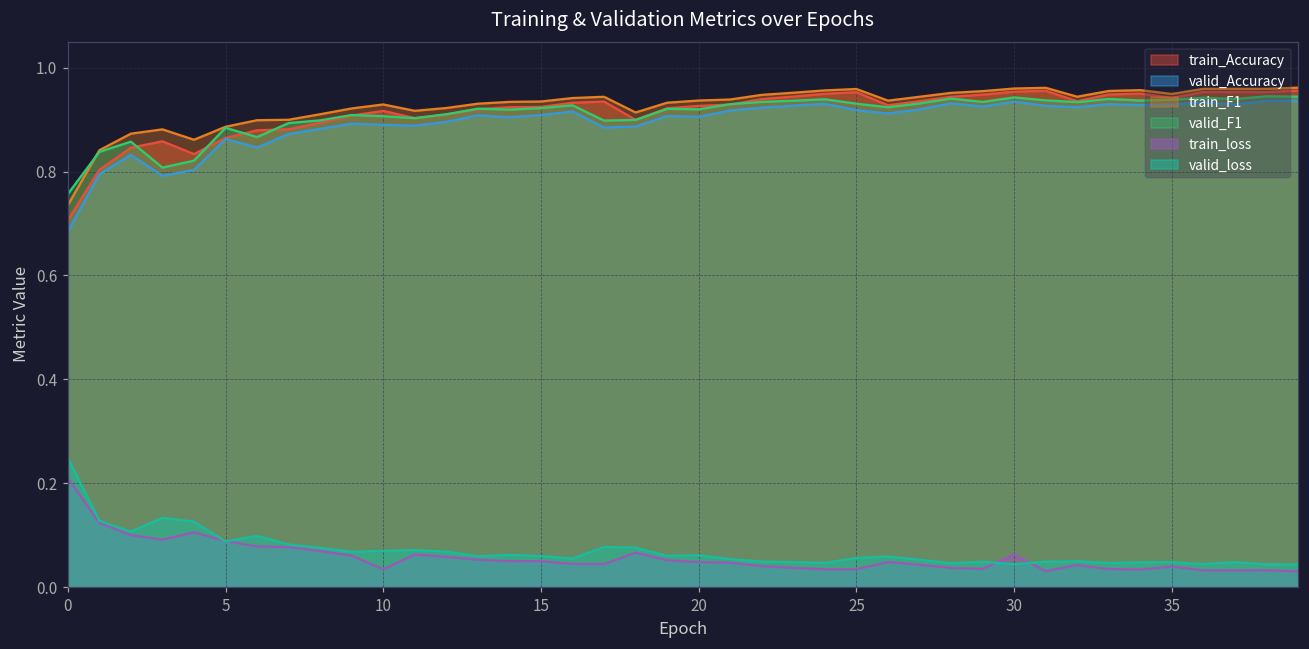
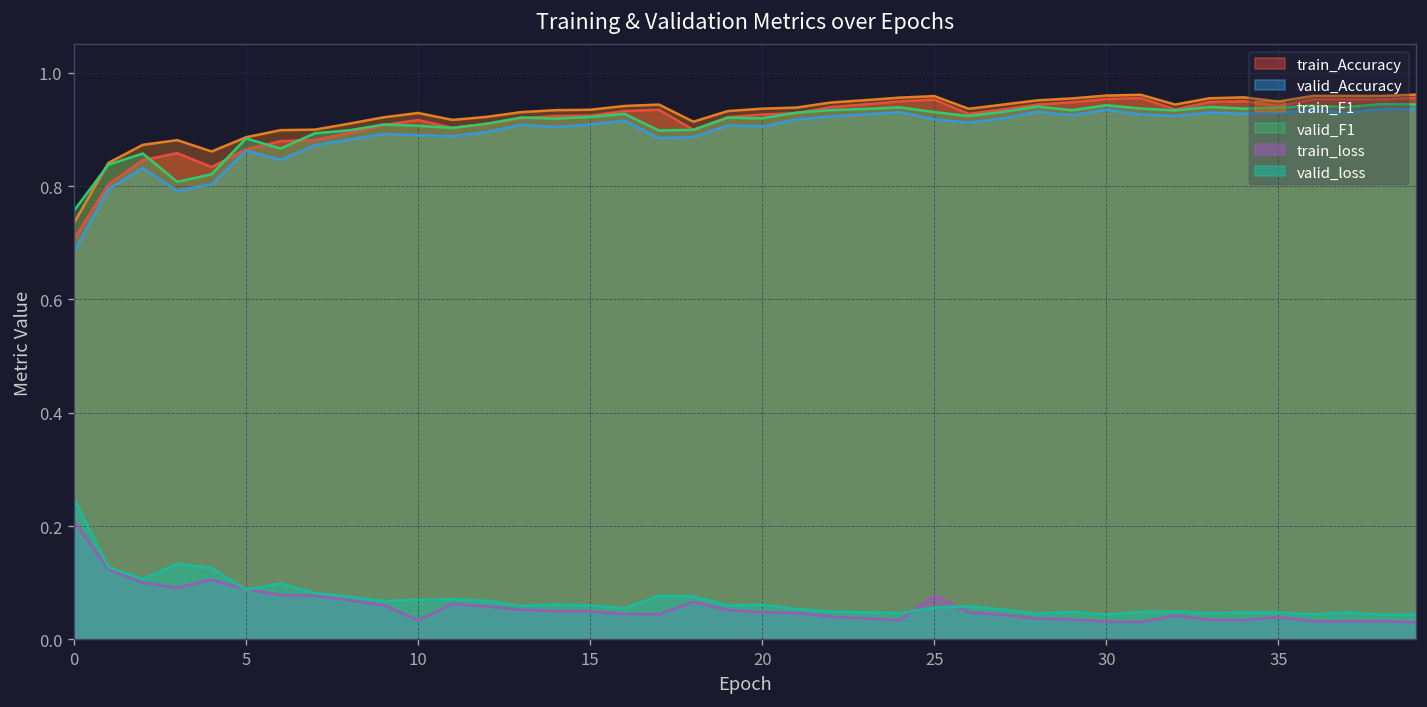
  {
    "train_loss": {
      "0": 0.21,
      "10": 0.03,
      "15": 0.05,
      "20": 0.05,
-     "25": 0.03,
-     "30": 0.06,
+     "25": 0.08,
+     "30": 0.03,
      "35": 0.04
    }
  }
